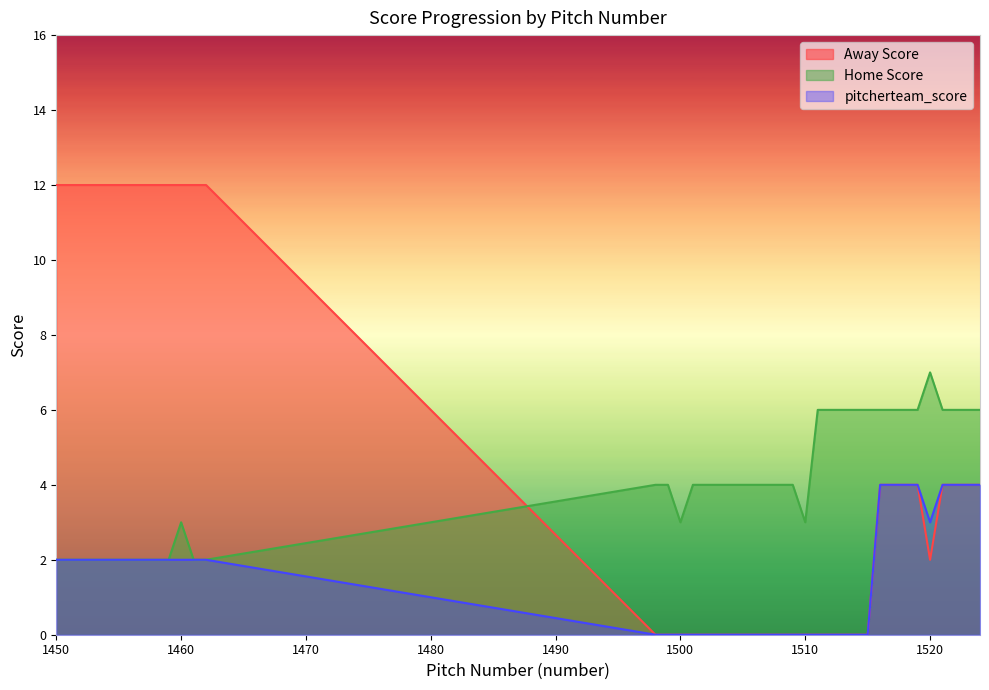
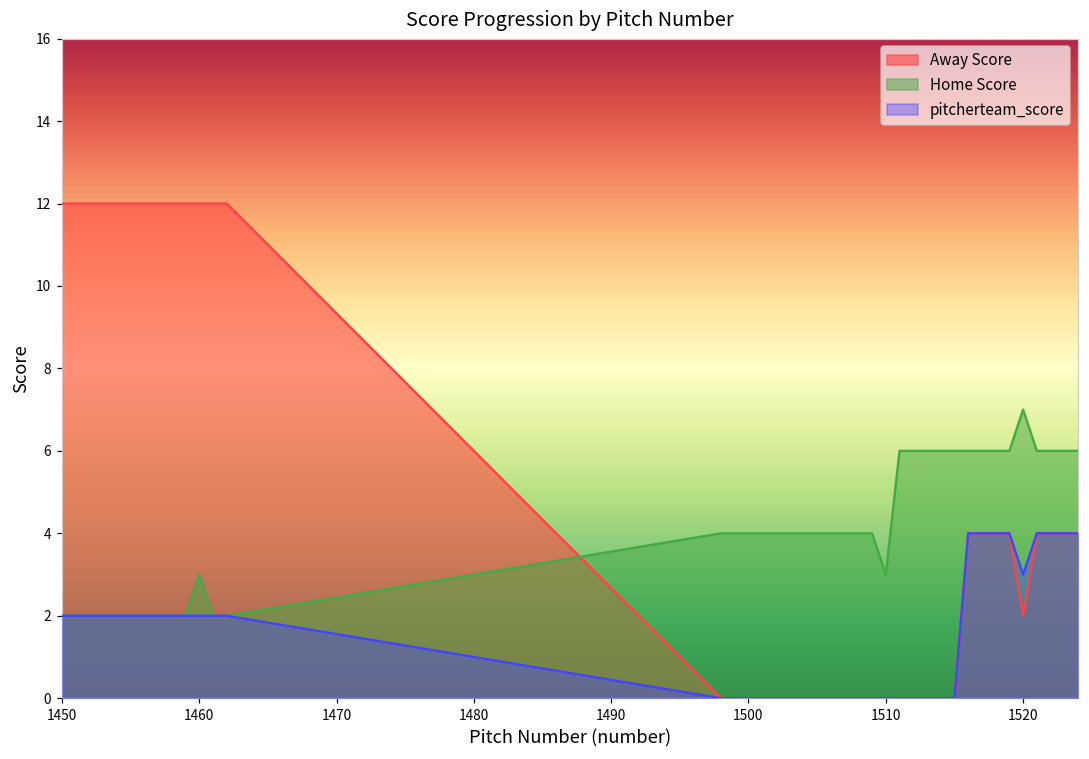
  {
    "Away Score": {
      "1450": 12,
      "1460": 12,
      "1520": 2
    },
    "Home Score": {
      "1460": 3,
-     "1500": 3,
+     "1500": 4,
      "1510": 3,
      "1520": 7
    },
    "pitcherteam_score": {
      "1460": 2,
      "1520": 3
    }
  }
